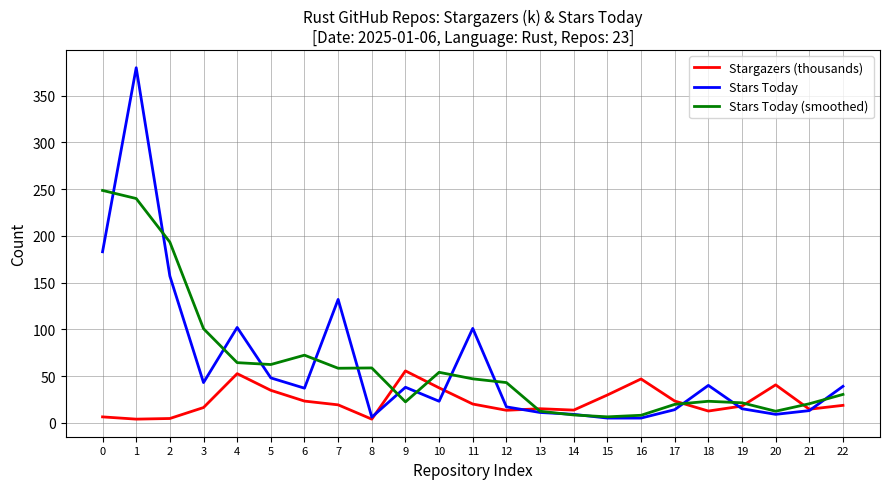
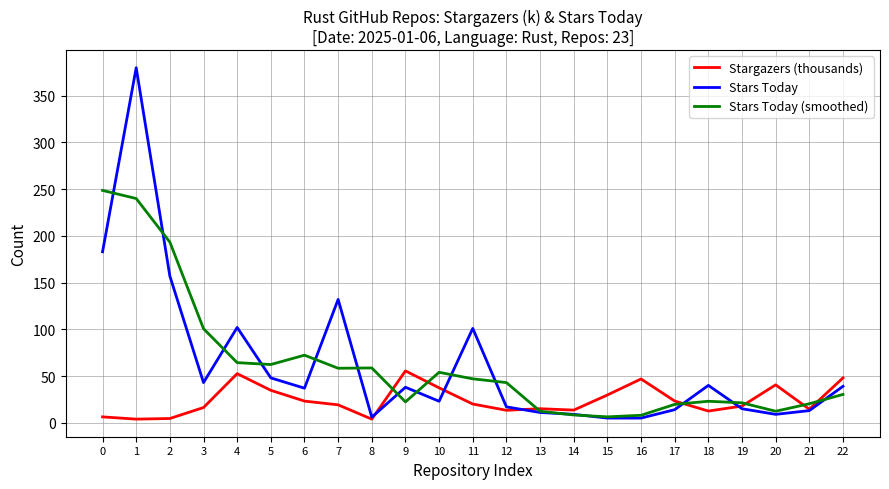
  {
    "Stargazers (thousands)": {
      "0": 10,
      "1": 0,
      "2": 0,
      "3": 20,
      "4": 50,
      "5": 30,
      "6": 20,
      "7": 20,
      "9": 60,
      "10": 40,
      "11": 20,
      "12": 10,
      "14": 10,
      "15": 30,
      "16": 50,
      "17": 20,
      "18": 10,
      "19": 20,
      "20": 40,
-     "22": 20
+     "22": 50
    },
    "Stars Today": {
      "0": 180,
      "1": 380,
      "2": 160,
      "3": 40,
      "4": 100,
      "5": 50,
      "6": 40,
      "7": 130,
      "9": 40,
      "10": 20,
      "11": 100,
      "12": 20,
      "16": 10,
      "17": 10,
      "18": 40,
      "19": 20,
      "20": 10,
      "22": 40
    },
    "Stars Today (smoothed)": {
      "0": 250,
      "1": 240,
      "2": 190,
      "3": 100,
      "4": 60,
      "5": 60,
      "6": 70,
      "7": 60,
      "8": 60,
      "9": 20,
      "10": 50,
      "11": 50,
      "12": 40,
      "16": 10,
      "17": 20,
      "18": 20,
      "19": 20,
      "20": 10,
      "21": 20,
      "22": 30
    }
  }
